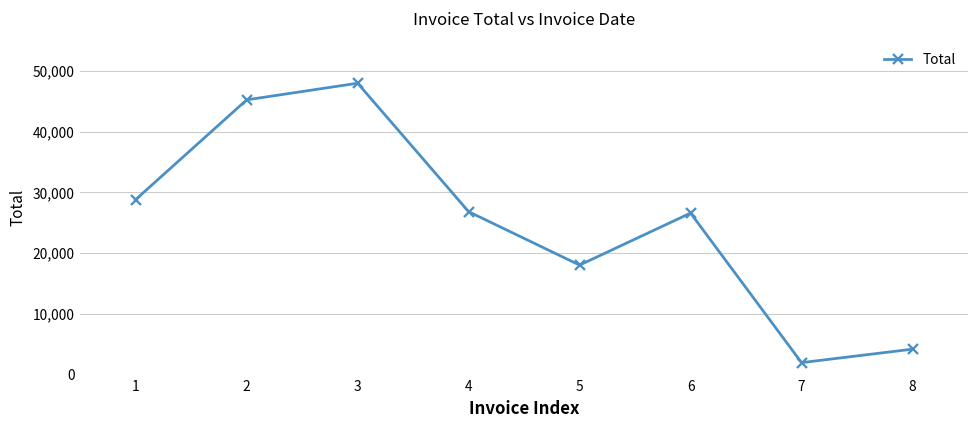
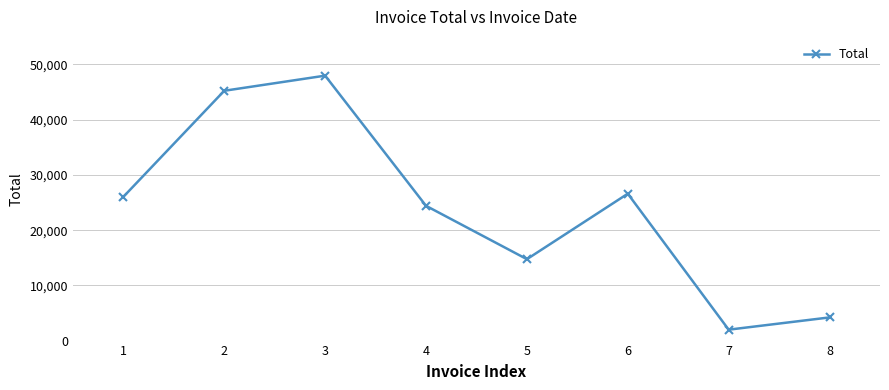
  {
-   "1": "29,000",
+   "1": "26,000",
    "2": "45,000",
    "3": "48,000",
-   "4": "27,000",
-   "5": "18,000",
+   "4": "24,000",
+   "5": "15,000",
    "6": "27,000",
    "7": "2,000",
    "8": "4,000"
  }
